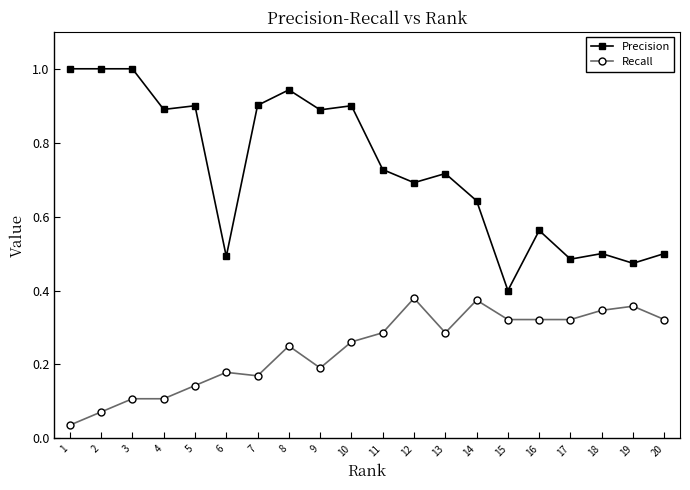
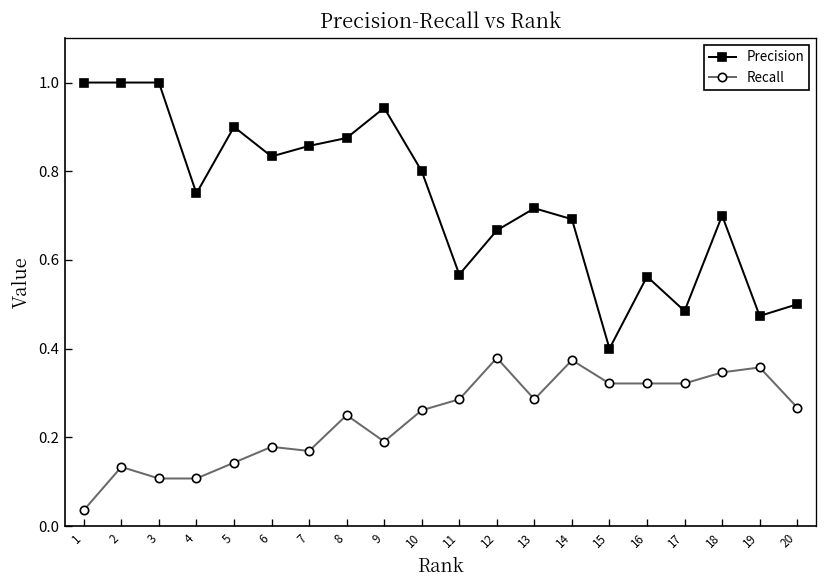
  {
    "Precision": {
      "1": 1.00,
      "2": 1.00,
      "3": 1.00,
-     "4": 0.89,
+     "4": 0.75,
      "5": 0.90,
-     "6": 0.49,
-     "7": 0.90,
-     "8": 0.94,
-     "9": 0.89,
-     "10": 0.9,
-     "11": 0.73,
-     "12": 0.69,
+     "6": 0.83,
+     "7": 0.86,
+     "8": 0.88,
+     "9": 0.94,
+     "10": 0.8,
+     "11": 0.57,
+     "12": 0.67,
      "13": 0.72,
-     "14": 0.64,
+     "14": 0.69,
      "15": 0.40,
      "16": 0.56,
      "17": 0.48,
-     "18": 0.5,
+     "18": 0.7,
      "19": 0.47,
      "20": 0.50
    },
    "Recall": {
      "1": 0.04,
-     "2": 0.07,
+     "2": 0.13,
      "3": 0.11,
      "4": 0.11,
      "5": 0.14,
      "6": 0.18,
      "7": 0.17,
      "8": 0.25,
      "9": 0.19,
      "10": 0.26,
      "11": 0.29,
      "12": 0.38,
      "13": 0.29,
      "14": 0.37,
      "15": 0.32,
      "16": 0.32,
      "17": 0.32,
      "18": 0.35,
      "19": 0.36,
-     "20": 0.32
+     "20": 0.27
    }
  }
